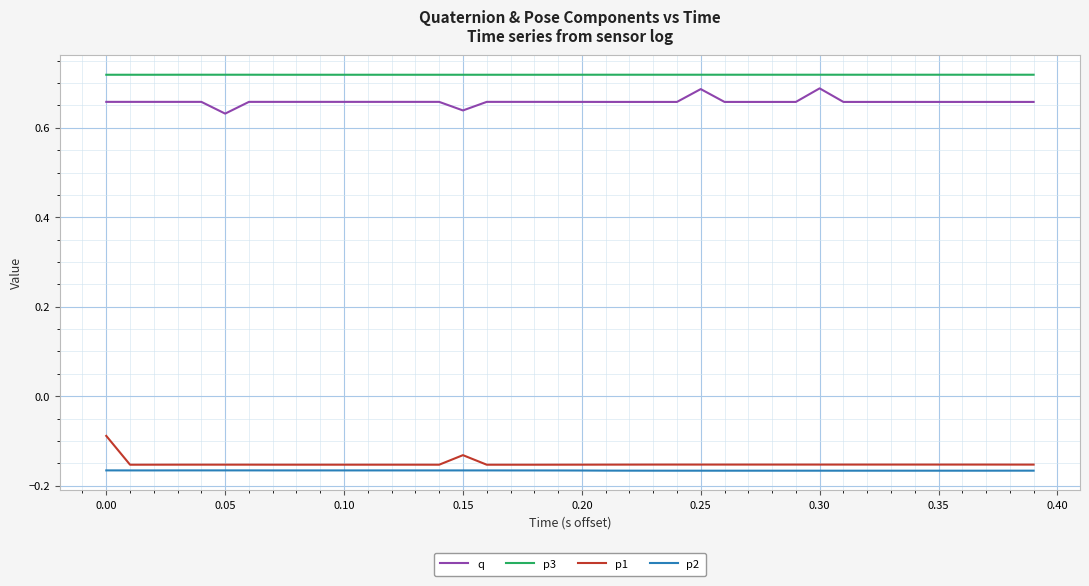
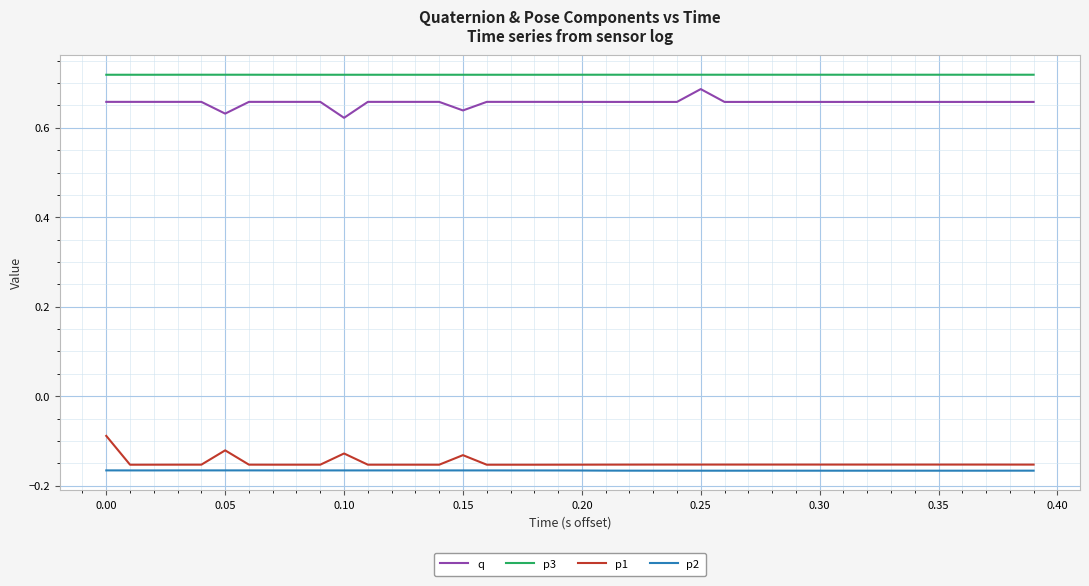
  {
    "q": {
      "0.00": 0.66,
      "0.05": 0.63,
-     "0.10": 0.66,
+     "0.10": 0.62,
      "0.15": 0.64,
      "0.20": 0.66,
      "0.25": 0.69,
-     "0.30": 0.69,
+     "0.30": 0.66,
      "0.35": 0.66
    },
    "p3": {
      "0.00": 0.72,
      "0.05": 0.72,
      "0.10": 0.72,
      "0.15": 0.72,
      "0.20": 0.72,
      "0.25": 0.72,
      "0.30": 0.72,
      "0.35": 0.72
    },
    "p1": {
      "0.00": -0.09,
-     "0.05": -0.15,
-     "0.10": -0.15,
+     "0.05": -0.12,
+     "0.10": -0.13,
      "0.15": -0.13,
      "0.20": -0.15,
      "0.25": -0.15,
      "0.30": -0.15,
      "0.35": -0.15
    },
    "p2": {
      "0.00": -0.17,
      "0.05": -0.17,
      "0.10": -0.17,
      "0.15": -0.17,
      "0.20": -0.17,
      "0.25": -0.17,
      "0.30": -0.17,
      "0.35": -0.17
    }
  }
